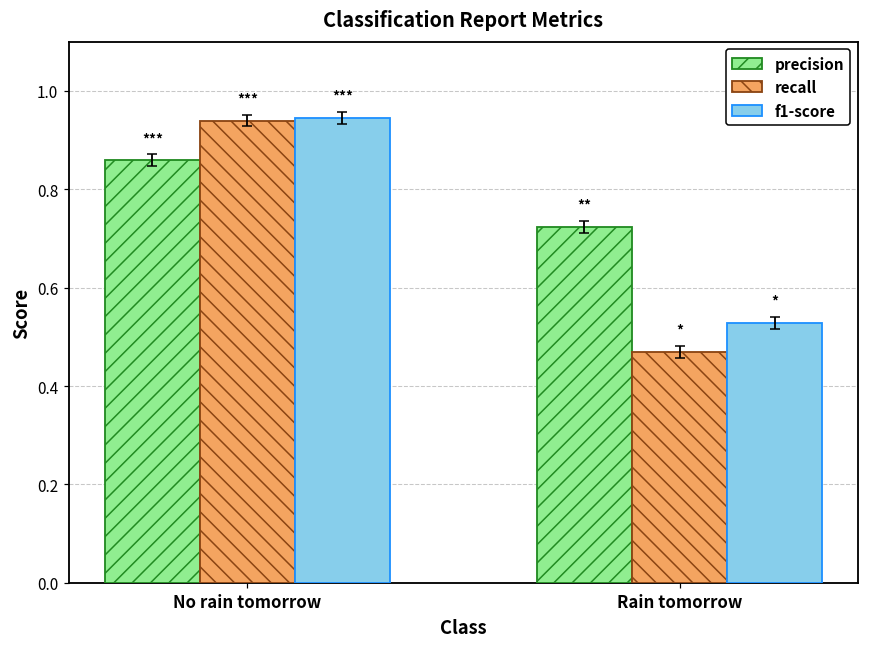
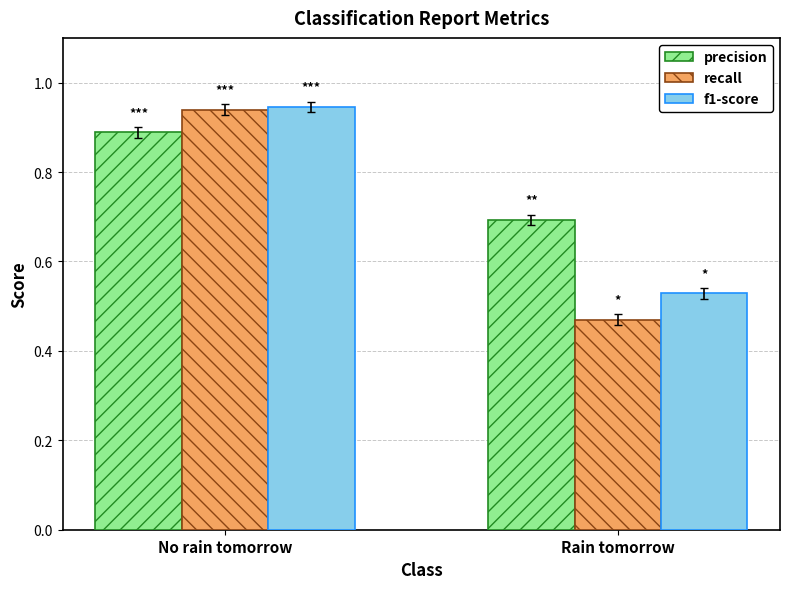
  {
    "precision": {
-     "No rain tomorrow": 0.86,
-     "Rain tomorrow": 0.72
+     "No rain tomorrow": 0.89,
+     "Rain tomorrow": 0.69
    },
    "recall": {
      "No rain tomorrow": 0.94,
      "Rain tomorrow": 0.47
    },
    "f1-score": {
      "No rain tomorrow": 0.95,
      "Rain tomorrow": 0.53
    }
  }
